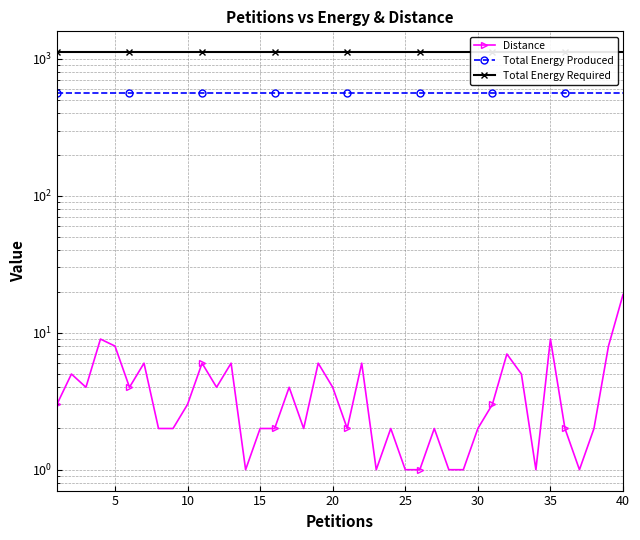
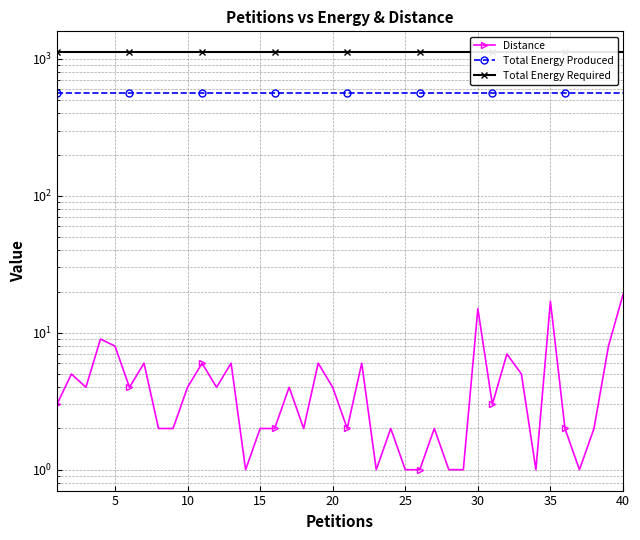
  {
    "Distance": {
      "5": 8,
-     "10": 3,
+     "10": 4,
      "15": 2,
      "20": 4,
      "25": 1,
-     "30": 2,
-     "35": 9,
+     "30": 15,
+     "35": 17,
      "40": 19
    },
    "Total Energy Produced": {
      "5": 560,
      "10": 560,
      "15": 560,
      "20": 560,
      "25": 560,
      "30": 560,
      "35": 560,
      "40": 560
    },
    "Total Energy Required": {
      "5": 1100,
      "10": 1100,
      "15": 1100,
      "20": 1100,
      "25": 1100,
      "40": 1100
    }
  }
